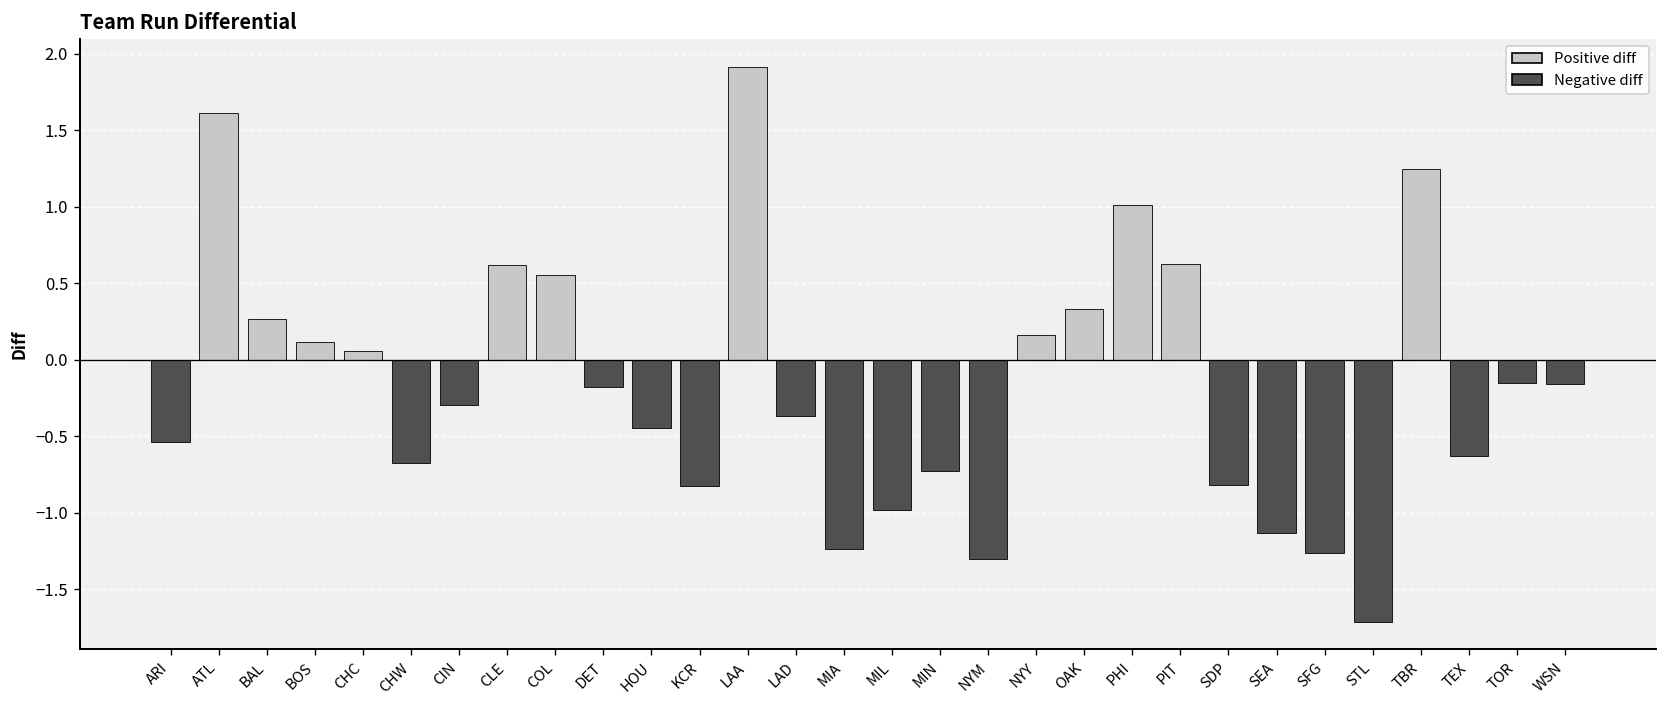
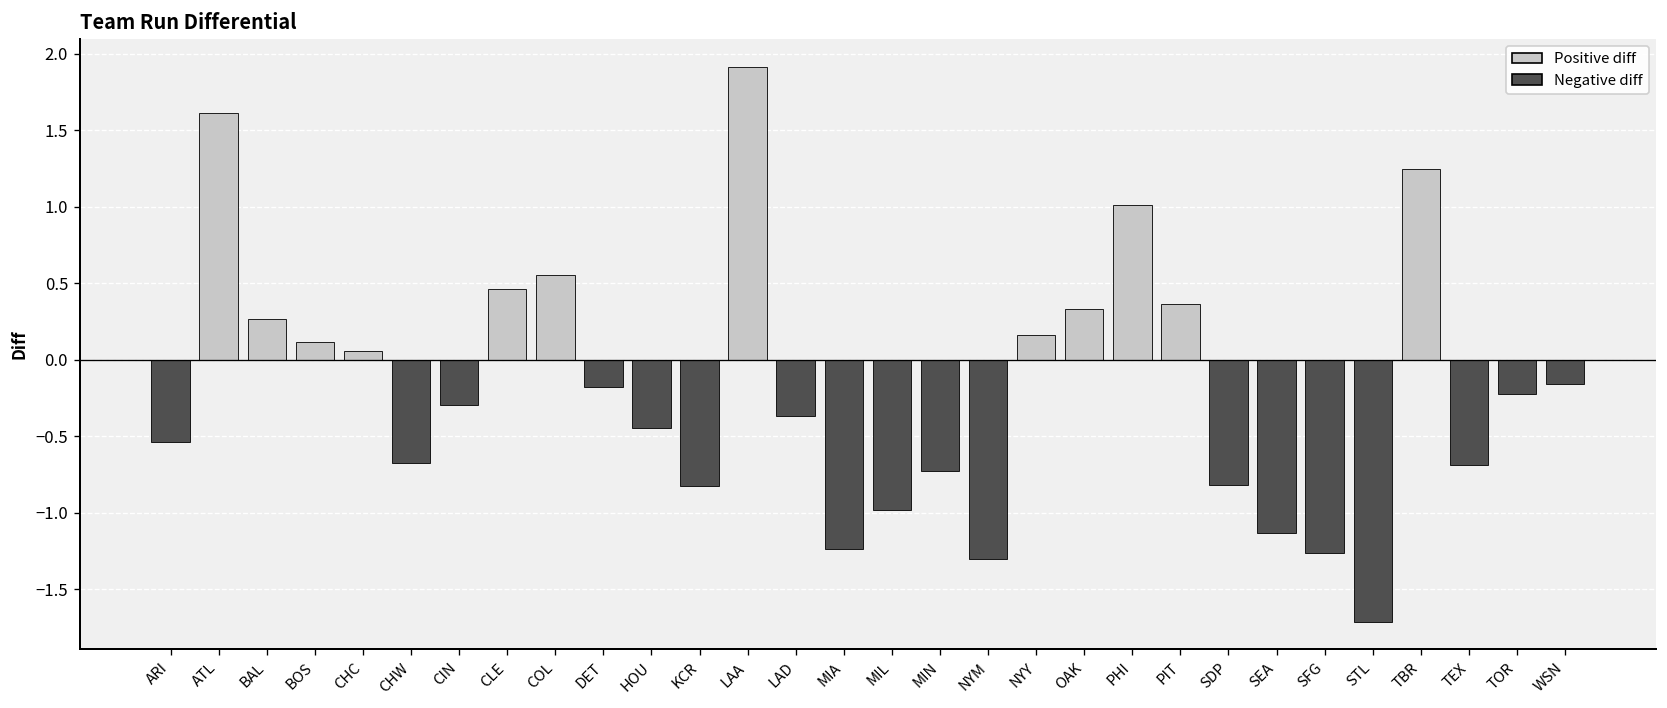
  {
    "Positive diff": {
      "ARI": 0.00,
      "ATL": 1.61,
      "BAL": 0.27,
      "BOS": 0.12,
      "CHC": 0.06,
      "CHW": 0.00,
      "CIN": 0.00,
-     "CLE": 0.62,
+     "CLE": 0.46,
      "COL": 0.56,
      "DET": 0.00,
      "HOU": 0.00,
      "KCR": 0.00,
      "LAA": 1.92,
      "LAD": 0.00,
      "MIA": 0.00,
      "MIL": 0.00,
      "MIN": 0.00,
      "NYM": 0.00,
      "NYY": 0.16,
      "OAK": 0.33,
      "PHI": 1.01,
-     "PIT": 0.63,
+     "PIT": 0.37,
      "SDP": 0.00,
      "SEA": 0.00,
      "SFG": 0.00,
      "STL": 0.00,
      "TBR": 1.24,
      "TEX": 0.00,
      "TOR": 0.00,
      "WSN": 0.00
    },
    "Negative diff": {
      "ARI": -0.54,
      "ATL": 0.00,
      "BAL": 0.00,
      "BOS": 0.00,
      "CHC": 0.00,
      "CHW": -0.67,
      "CIN": -0.29,
      "CLE": 0.00,
      "COL": 0.00,
      "DET": -0.18,
      "HOU": -0.45,
      "KCR": -0.82,
      "LAA": 0.00,
      "LAD": -0.37,
      "MIA": -1.24,
      "MIL": -0.98,
      "MIN": -0.73,
      "NYM": -1.30,
      "NYY": 0.00,
      "OAK": 0.00,
      "PHI": 0.00,
      "PIT": 0.00,
      "SDP": -0.82,
      "SEA": -1.13,
      "SFG": -1.26,
      "STL": -1.71,
      "TBR": 0.00,
-     "TEX": -0.63,
-     "TOR": -0.15,
+     "TEX": -0.69,
+     "TOR": -0.22,
      "WSN": -0.16
    }
  }
